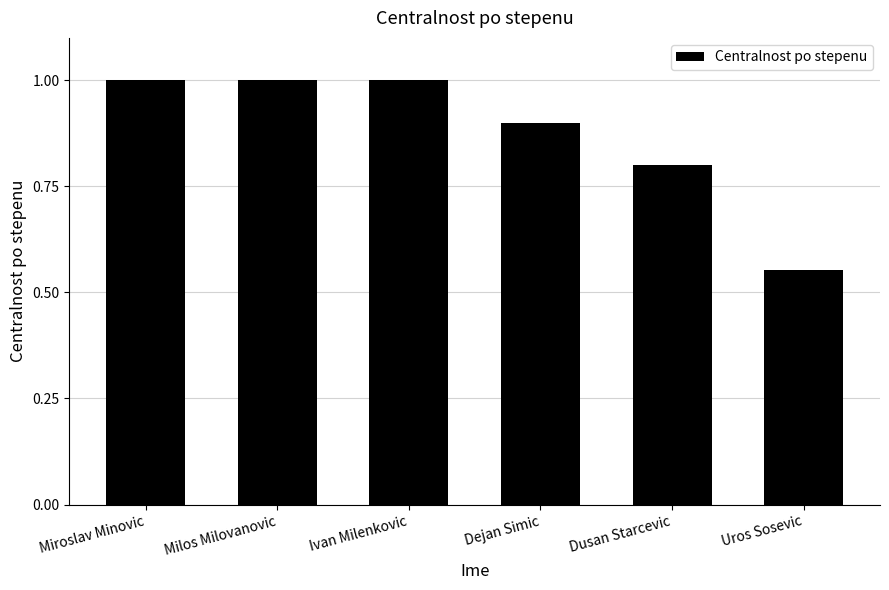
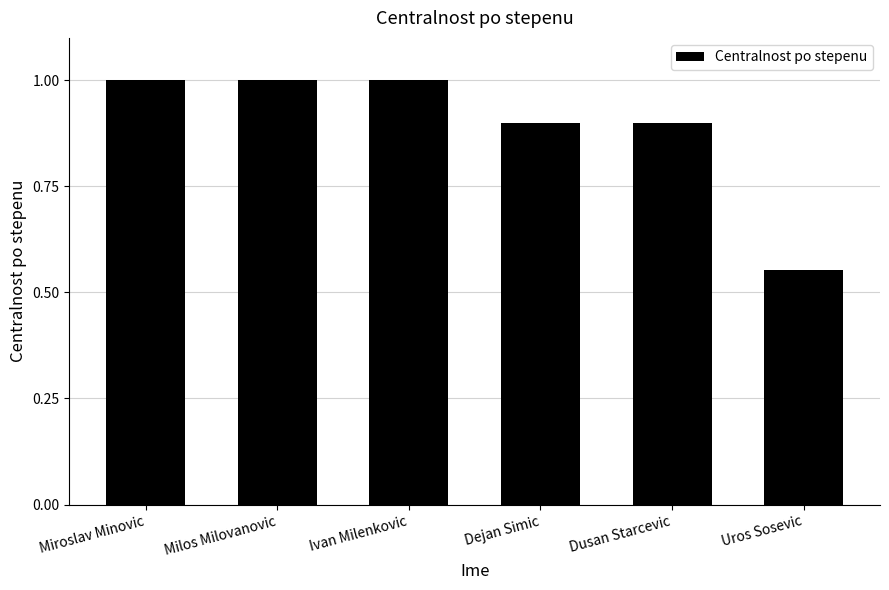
  {
    "Miroslav Minovic": 1.0,
    "Milos Milovanovic": 1.0,
    "Ivan Milenkovic": 1.0,
    "Dejan Simic": 0.9,
-   "Dusan Starcevic": 0.8,
+   "Dusan Starcevic": 0.9,
    "Uros Sosevic": 0.55
  }
